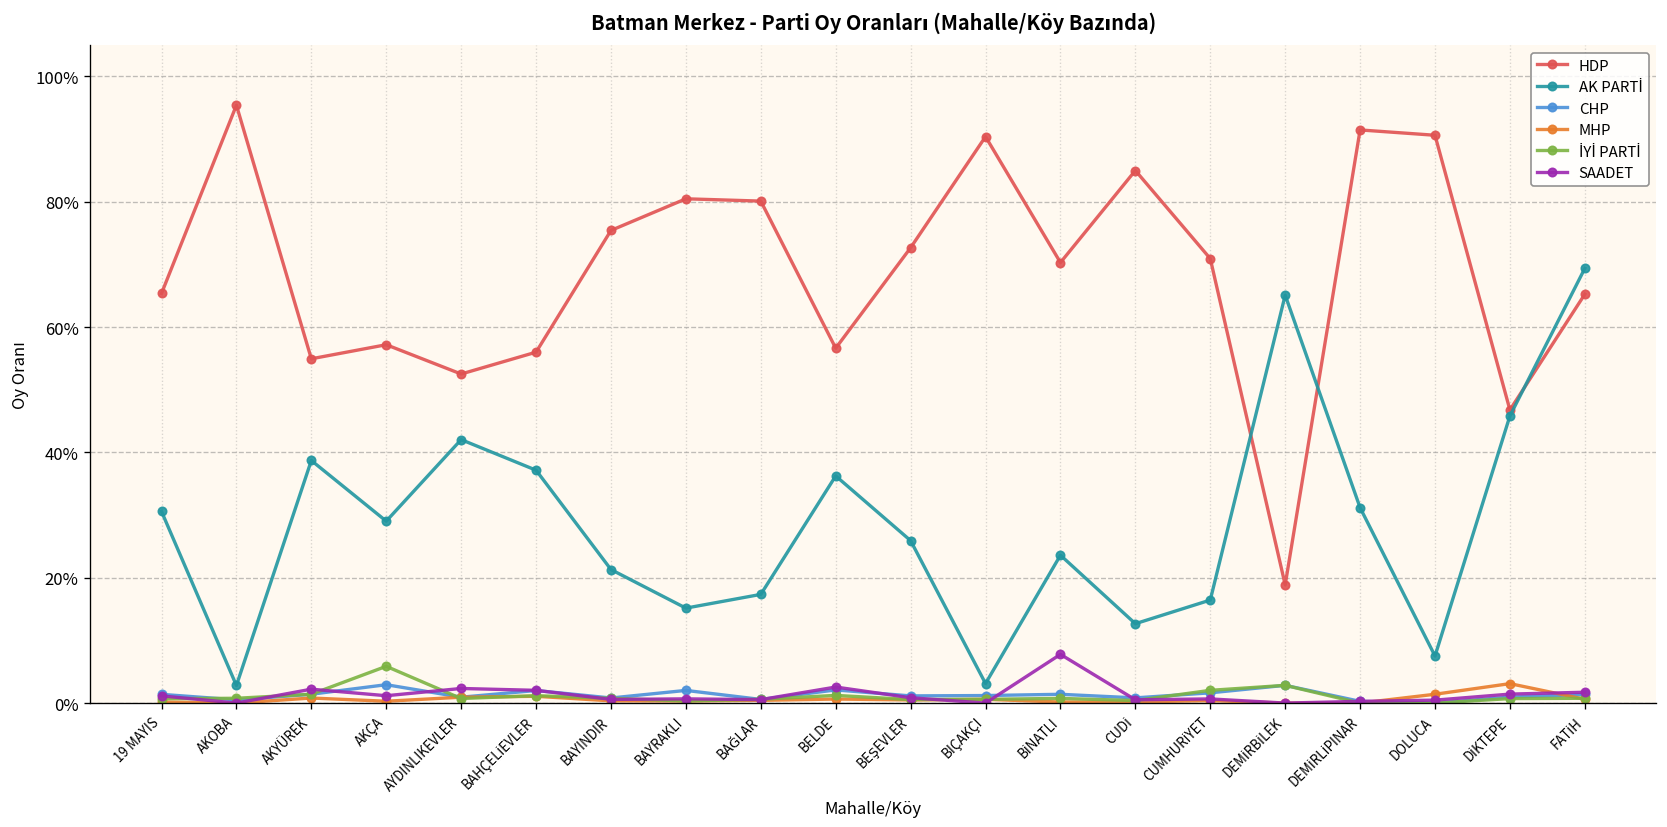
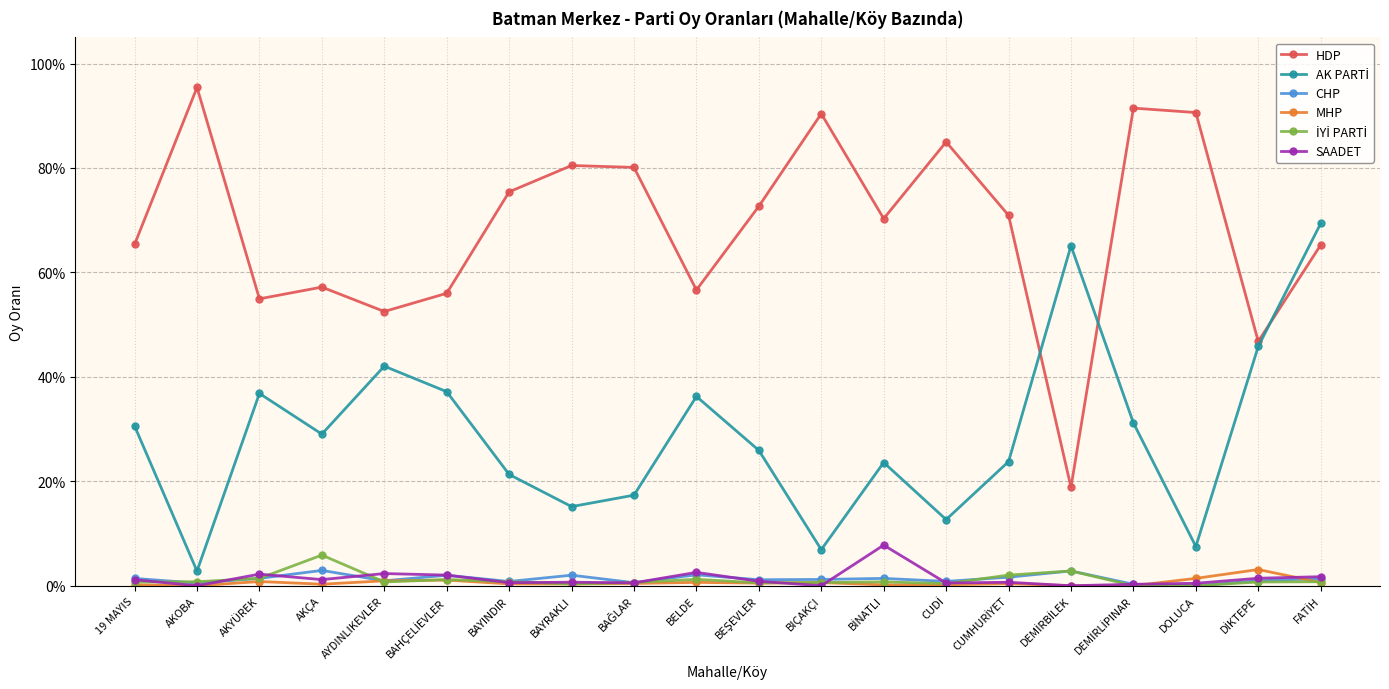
  {
    "AK PARTİ": {
      "19 MAYIS": "31%",
      "AKOBA": "3%",
-     "AKYÜREK": "39%",
+     "AKYÜREK": "37%",
      "AKÇA": "29%",
      "AYDINLIKEVLER": "42%",
      "BAHÇELİEVLER": "37%",
      "BAYINDIR": "21%",
      "BAYRAKLI": "15%",
      "BAĞLAR": "17%",
      "BELDE": "36%",
      "BEŞEVLER": "26%",
-     "BIÇAKÇI": "3%",
+     "BIÇAKÇI": "7%",
      "BİNATLI": "24%",
      "CUDİ": "13%",
-     "CUMHURİYET": "16%",
+     "CUMHURİYET": "24%",
      "DEMİRBİLEK": "65%",
      "DEMİRLİPINAR": "31%",
      "DOLUCA": "8%",
      "DİKTEPE": "46%",
      "FATİH": "69%"
    },
    "CHP": {
      "AKÇA": "3%",
      "BAYRAKLI": "2%",
      "BIÇAKÇI": "1%",
      "BİNATLI": "1%"
    },
    "İYİ PARTİ": {
      "AKÇA": "6%",
      "BELDE": "1%",
      "BİNATLI": "1%"
    },
    "SAADET": {
      "AKYÜREK": "2%",
      "AKÇA": "1%",
      "AYDINLIKEVLER": "2%",
      "BIÇAKÇI": "0%",
      "BİNATLI": "8%"
    }
  }
